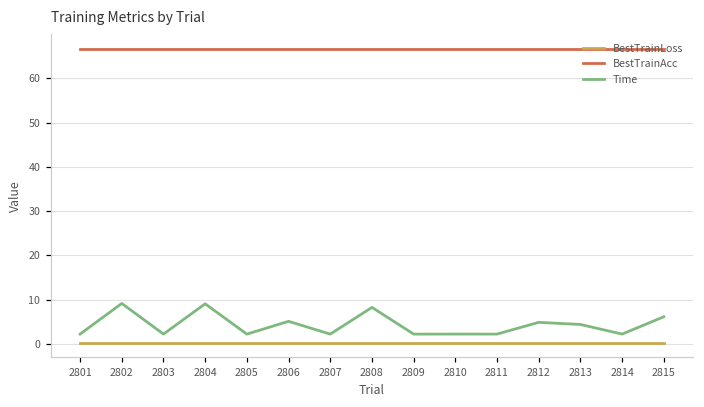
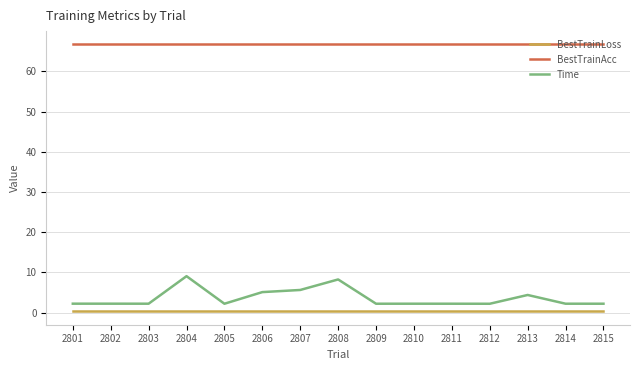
  {
    "BestTrainLoss": {
      "2801": 0,
      "2802": 0,
      "2803": 0,
      "2804": 0,
      "2805": 0,
      "2806": 0,
      "2807": 0,
      "2808": 0,
      "2809": 0,
      "2810": 0,
      "2811": 0,
      "2812": 0,
      "2813": 0,
      "2814": 0,
      "2815": 0
    },
    "BestTrainAcc": {
      "2801": 67,
      "2802": 67,
      "2803": 67,
      "2804": 67,
      "2805": 67,
      "2806": 67,
      "2807": 67,
      "2808": 67,
      "2809": 67,
      "2810": 67,
      "2811": 67,
      "2812": 67,
      "2813": 67,
      "2814": 67,
      "2815": 67
    },
    "Time": {
      "2801": 2,
-     "2802": 9,
+     "2802": 2,
      "2803": 2,
      "2804": 9,
      "2805": 2,
      "2806": 5,
-     "2807": 2,
+     "2807": 6,
      "2808": 8,
      "2809": 2,
      "2810": 2,
      "2811": 2,
-     "2812": 5,
+     "2812": 2,
      "2813": 4,
      "2814": 2,
-     "2815": 6
+     "2815": 2
    }
  }
